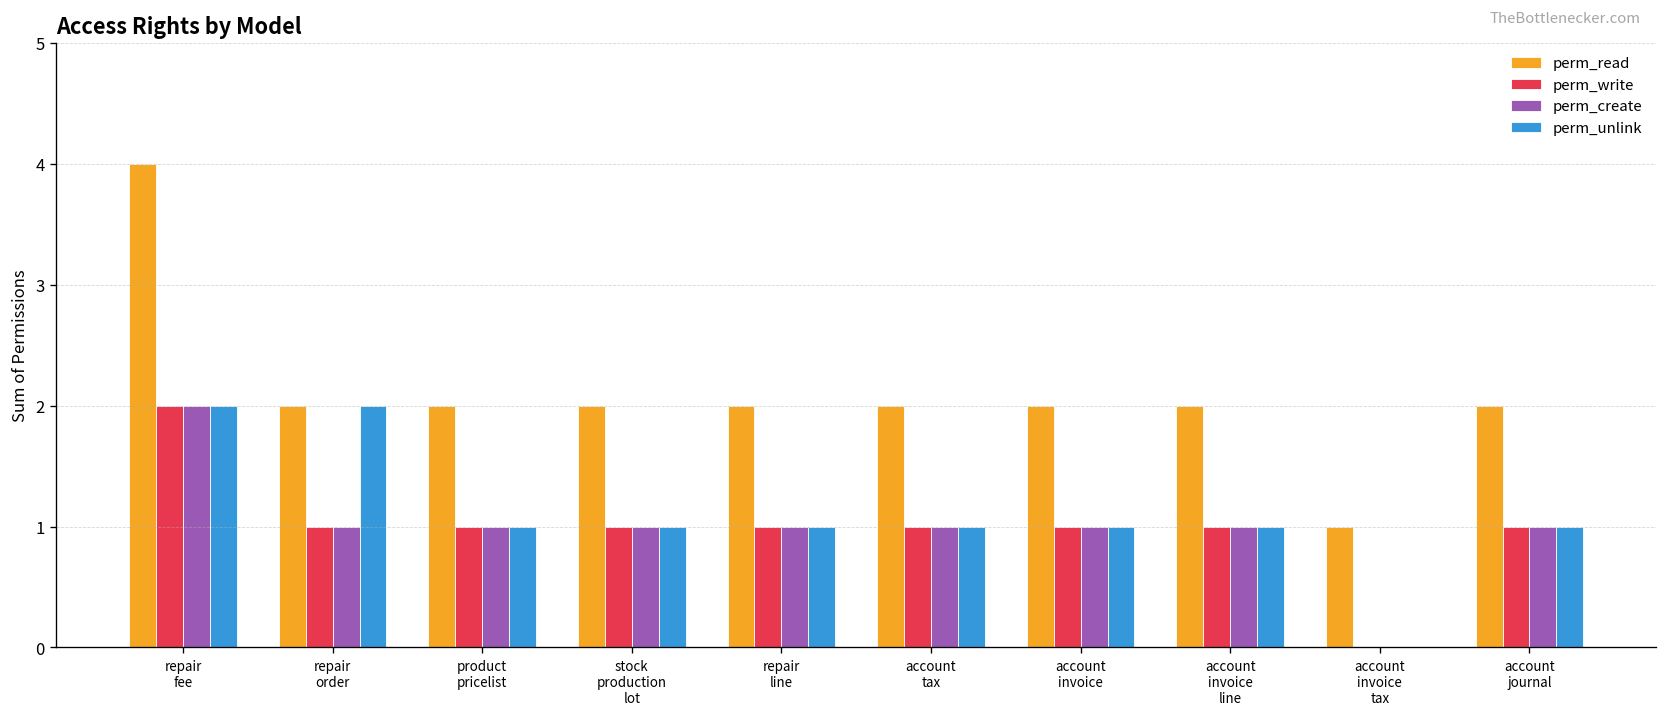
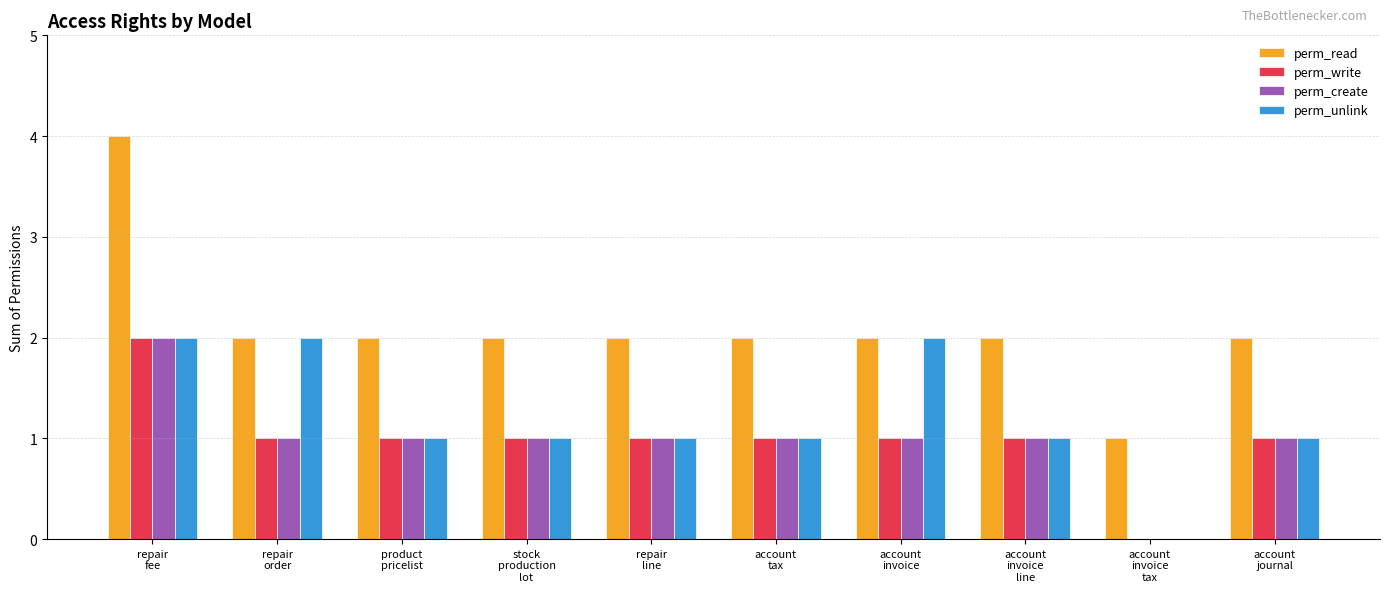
  {
    "perm_read": {
      "repair fee": 4,
      "repair order": 2,
      "product pricelist": 2,
      "stock production lot": 2,
      "repair line": 2,
      "account tax": 2,
      "account invoice": 2,
      "account invoice line": 2,
      "account invoice tax": 1,
      "account journal": 2
    },
    "perm_write": {
      "repair fee": 2,
      "repair order": 1,
      "product pricelist": 1,
      "stock production lot": 1,
      "repair line": 1,
      "account tax": 1,
      "account invoice": 1,
      "account invoice line": 1,
      "account invoice tax": 0,
      "account journal": 1
    },
    "perm_create": {
      "repair fee": 2,
      "repair order": 1,
      "product pricelist": 1,
      "stock production lot": 1,
      "repair line": 1,
      "account tax": 1,
      "account invoice": 1,
      "account invoice line": 1,
      "account invoice tax": 0,
      "account journal": 1
    },
    "perm_unlink": {
      "repair fee": 2,
      "repair order": 2,
      "product pricelist": 1,
      "stock production lot": 1,
      "repair line": 1,
      "account tax": 1,
-     "account invoice": 1,
+     "account invoice": 2,
      "account invoice line": 1,
      "account invoice tax": 0,
      "account journal": 1
    }
  }
